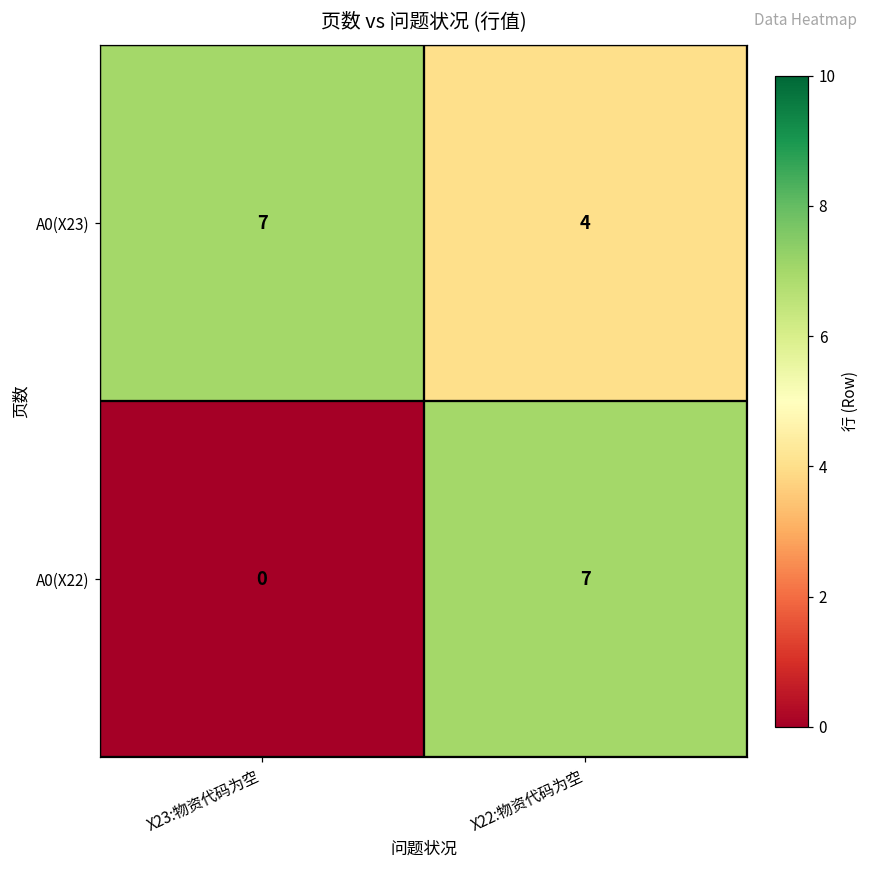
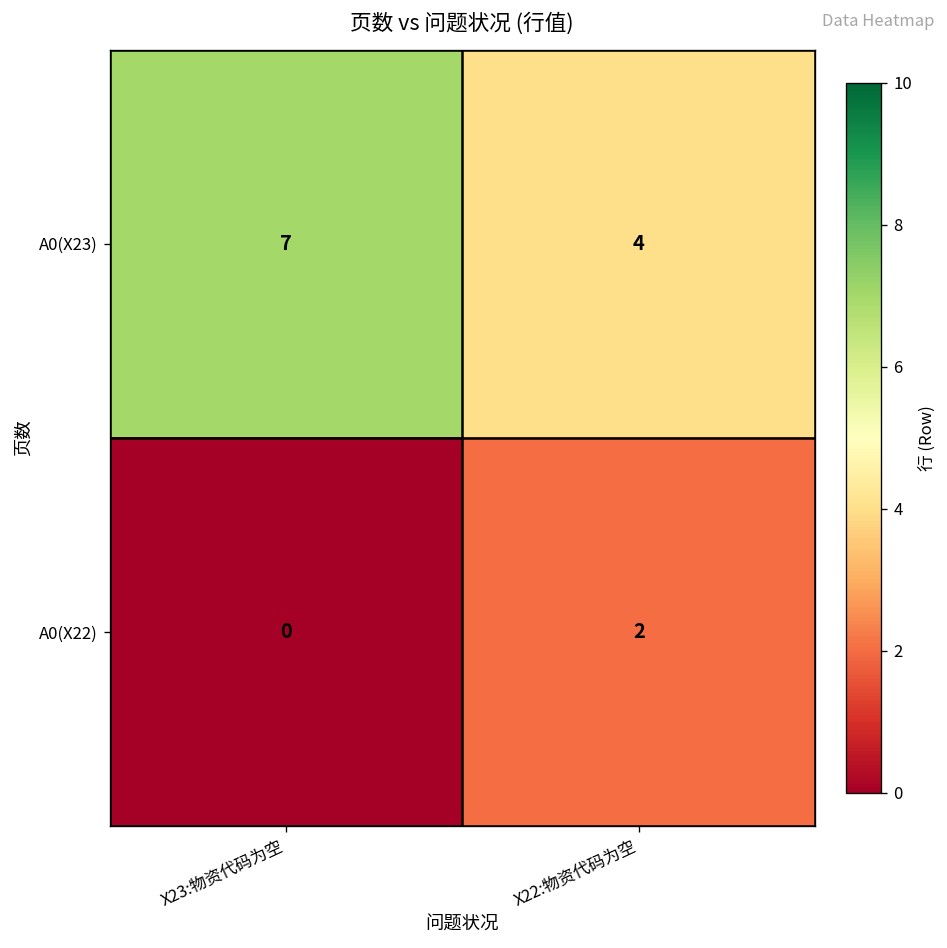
  {
    "A0(X23)": {
      "X23:物资代码为空": 7,
      "X22:物资代码为空": 4
    },
    "A0(X22)": {
      "X23:物资代码为空": 0,
-     "X22:物资代码为空": 7
+     "X22:物资代码为空": 2
    }
  }
